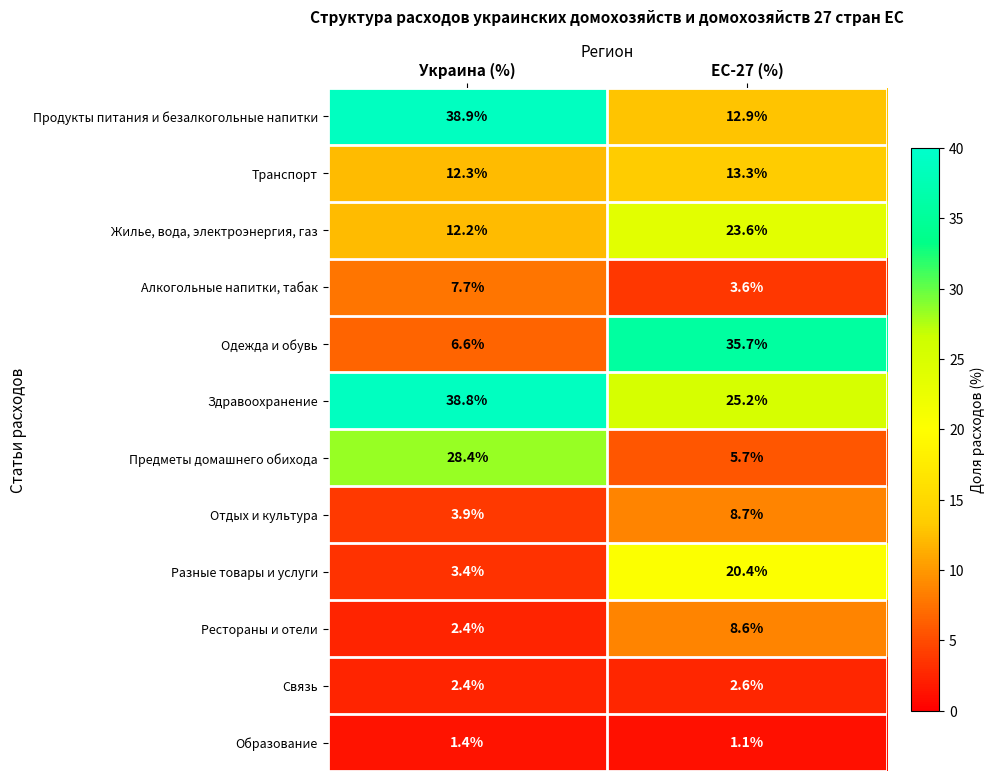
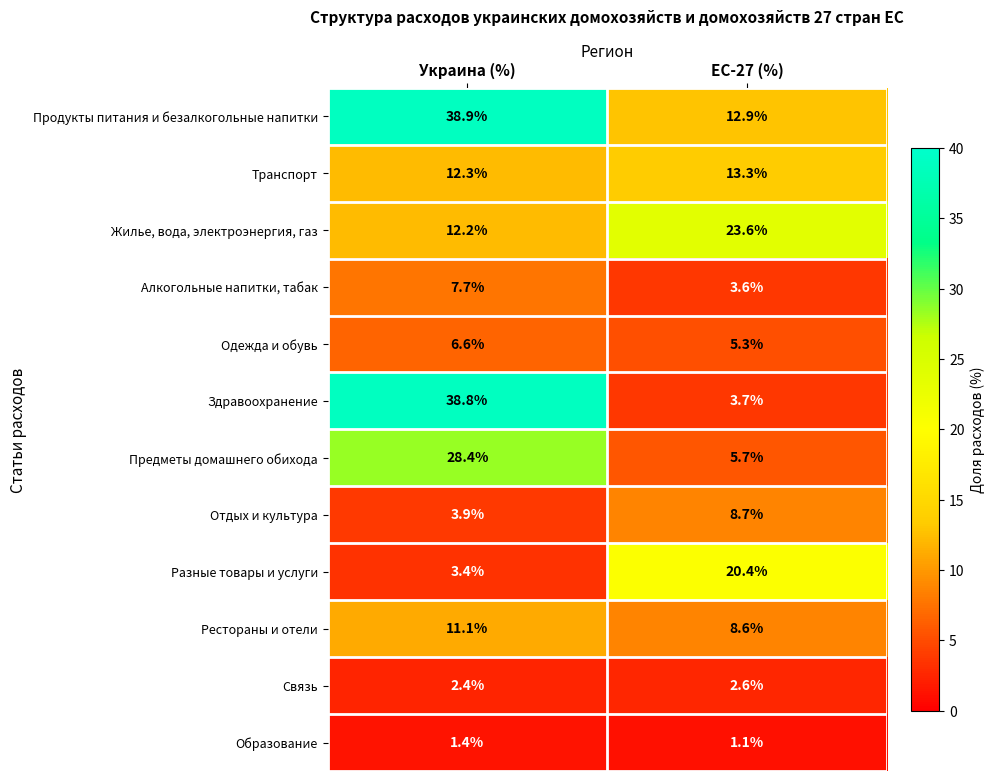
  {
    "Продукты питания и безалкогольные напитки": {
      "Украина (%)": "38.9%",
      "ЕС-27 (%)": "12.9%"
    },
    "Транспорт": {
      "Украина (%)": "12.3%",
      "ЕС-27 (%)": "13.3%"
    },
    "Жилье, вода, электроэнергия, газ": {
      "Украина (%)": "12.2%",
      "ЕС-27 (%)": "23.6%"
    },
    "Алкогольные напитки, табак": {
      "Украина (%)": "7.7%",
      "ЕС-27 (%)": "3.6%"
    },
    "Одежда и обувь": {
      "Украина (%)": "6.6%",
-     "ЕС-27 (%)": "35.7%"
+     "ЕС-27 (%)": "5.3%"
    },
    "Здравоохранение": {
      "Украина (%)": "38.8%",
-     "ЕС-27 (%)": "25.2%"
+     "ЕС-27 (%)": "3.7%"
    },
    "Предметы домашнего обихода": {
      "Украина (%)": "28.4%",
      "ЕС-27 (%)": "5.7%"
    },
    "Отдых и культура": {
      "Украина (%)": "3.9%",
      "ЕС-27 (%)": "8.7%"
    },
    "Разные товары и услуги": {
      "Украина (%)": "3.4%",
      "ЕС-27 (%)": "20.4%"
    },
    "Рестораны и отели": {
-     "Украина (%)": "2.4%",
+     "Украина (%)": "11.1%",
      "ЕС-27 (%)": "8.6%"
    },
    "Связь": {
      "Украина (%)": "2.4%",
      "ЕС-27 (%)": "2.6%"
    },
    "Образование": {
      "Украина (%)": "1.4%",
      "ЕС-27 (%)": "1.1%"
    }
  }
